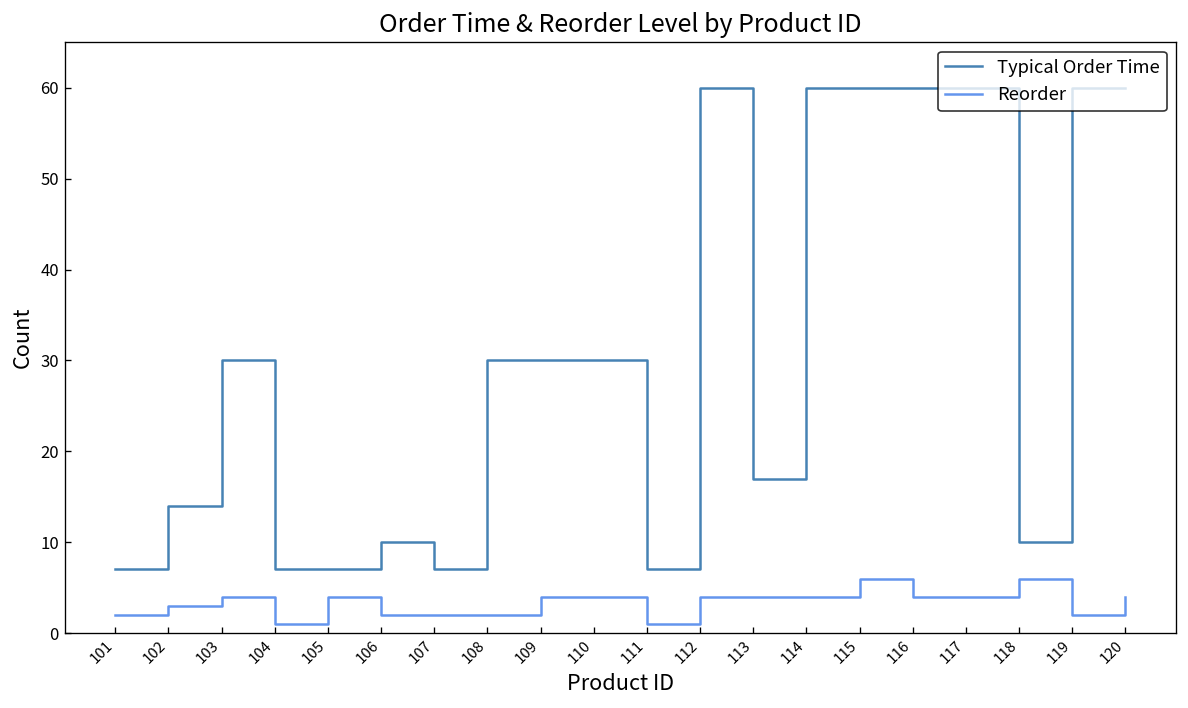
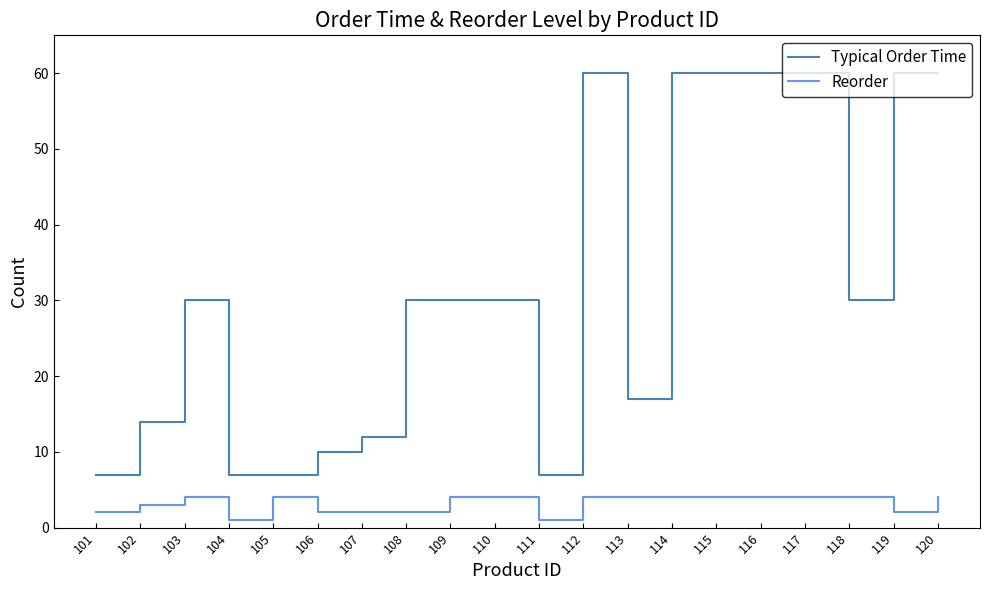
  {
    "Typical Order Time": {
      "101": 7,
      "102": 14,
      "103": 30,
      "104": 7,
      "105": 7,
      "106": 10,
-     "107": 7,
+     "107": 12,
      "108": 30,
      "109": 30,
      "110": 30,
      "111": 7,
      "112": 60,
      "113": 17,
      "114": 60,
      "115": 60,
      "116": 60,
-     "118": 10
+     "118": 30
    },
    "Reorder": {
      "101": 2,
      "102": 3,
      "103": 4,
      "104": 1,
      "105": 4,
      "106": 2,
      "107": 2,
      "108": 2,
      "109": 4,
      "110": 4,
      "111": 1,
      "112": 4,
      "113": 4,
      "114": 4,
-     "115": 6,
+     "115": 4,
      "116": 4,
      "117": 4,
-     "118": 6,
+     "118": 4,
      "119": 2,
      "120": 4
    }
  }
